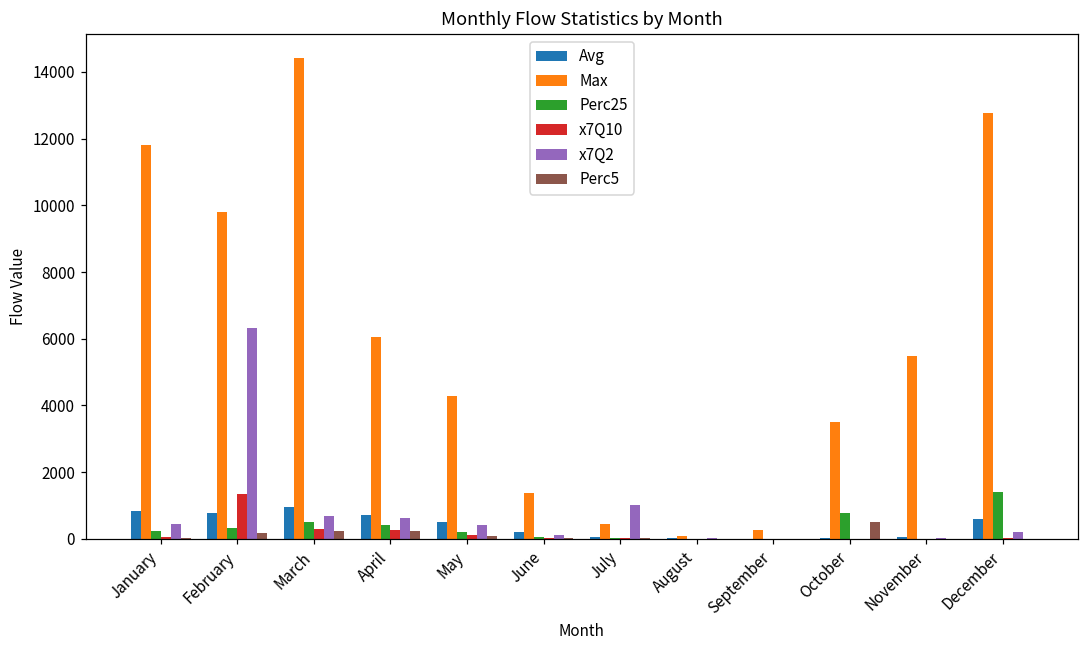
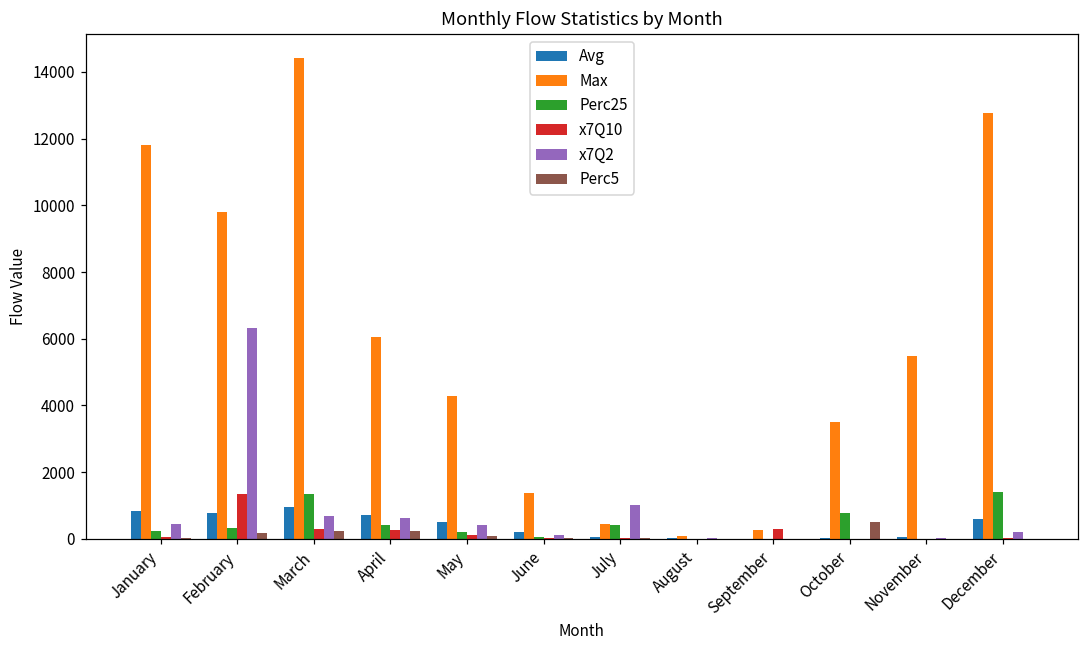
  {
    "Avg": {
      "January": 800,
      "February": 800,
      "March": 900,
      "April": 700,
      "May": 500,
      "June": 200,
      "December": 600
    },
    "Max": {
      "January": 11800,
      "February": 9800,
      "March": 14400,
      "April": 6100,
      "May": 4300,
      "June": 1400,
      "July": 400,
      "September": 300,
      "October": 3500,
      "November": 5500,
      "December": 12800
    },
    "Perc25": {
      "January": 200,
      "February": 300,
-     "March": 500,
+     "March": 1300,
      "April": 400,
      "May": 200,
-     "July": 0,
+     "July": 400,
      "October": 800,
      "December": 1400
    },
    "x7Q10": {
      "February": 1300,
      "March": 300,
      "April": 300,
      "May": 100,
-     "September": 0
+     "September": 300
    },
    "x7Q2": {
      "January": 400,
      "February": 6300,
      "March": 700,
      "April": 600,
      "May": 400,
      "June": 100,
      "July": 1000,
      "December": 200
    },
    "Perc5": {
      "February": 200,
      "March": 200,
      "April": 200,
      "October": 500
    }
  }
